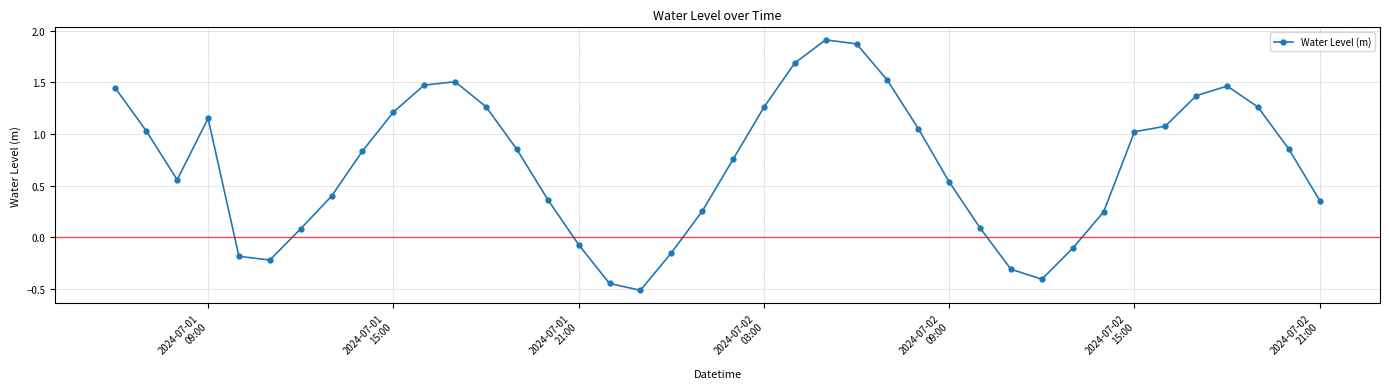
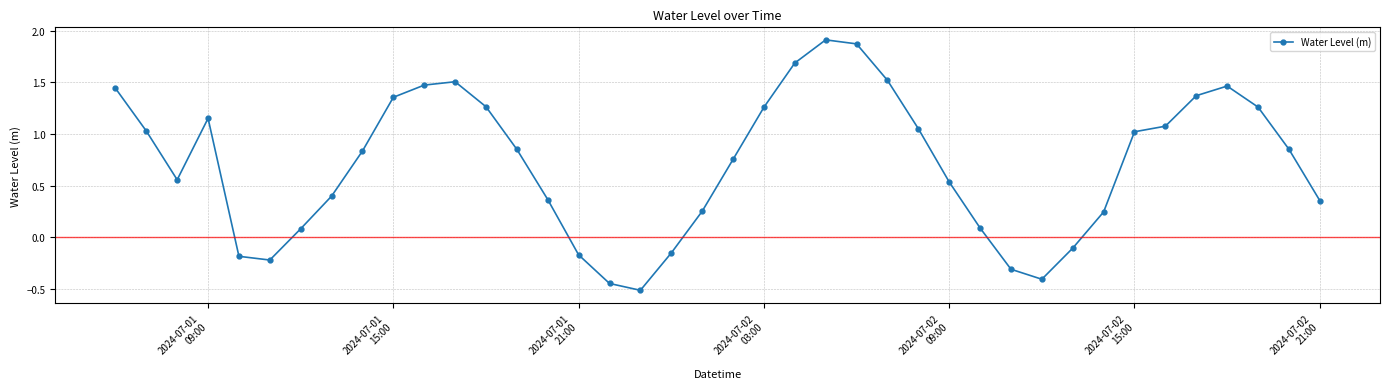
  {
    "2024-07-01 09:00": 1.15,
-   "2024-07-01 15:00": 1.21,
-   "2024-07-01 21:00": -0.07,
+   "2024-07-01 15:00": 1.35,
+   "2024-07-01 21:00": -0.17,
    "2024-07-02 03:00": 1.26,
    "2024-07-02 09:00": 0.53,
    "2024-07-02 15:00": 1.02,
    "2024-07-02 21:00": 0.35
  }
